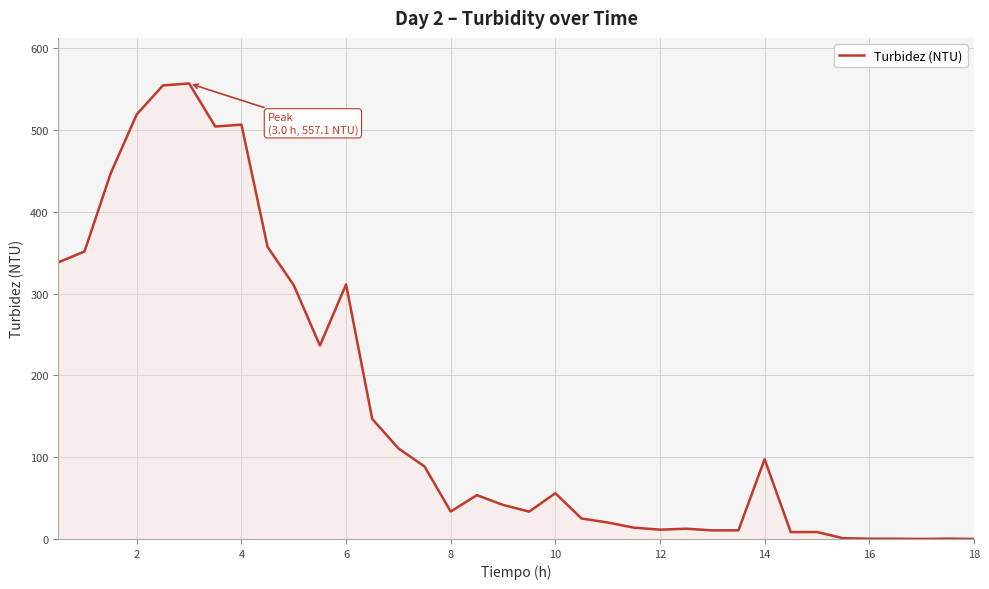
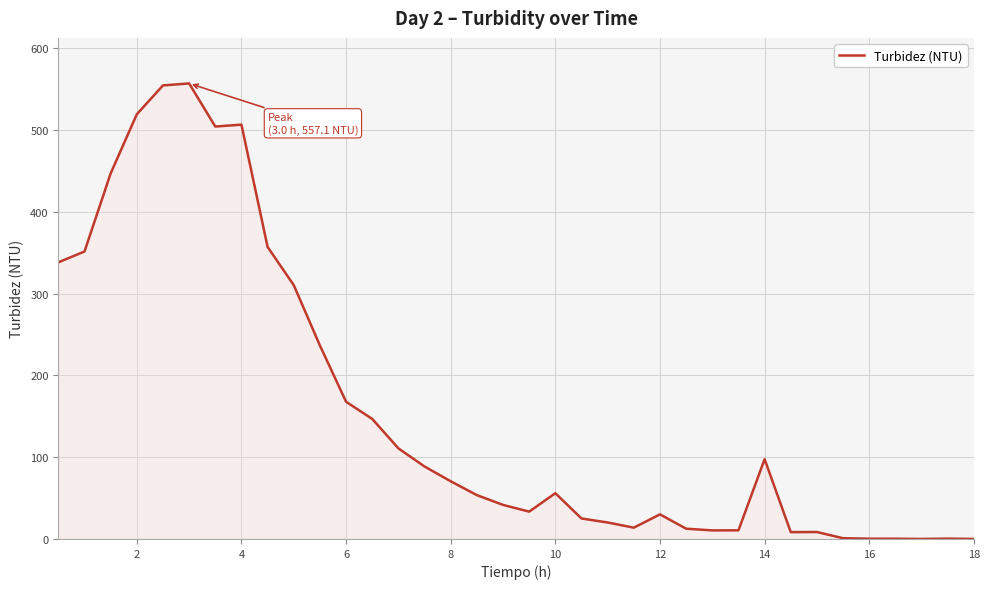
  {
    "2": 520,
-   "6": 310,
-   "8": 30,
+   "6": 170,
+   "8": 70,
    "10": 60,
-   "12": 10,
+   "12": 30,
    "14": 100,
    "16": 0,
    "18": 0
  }
